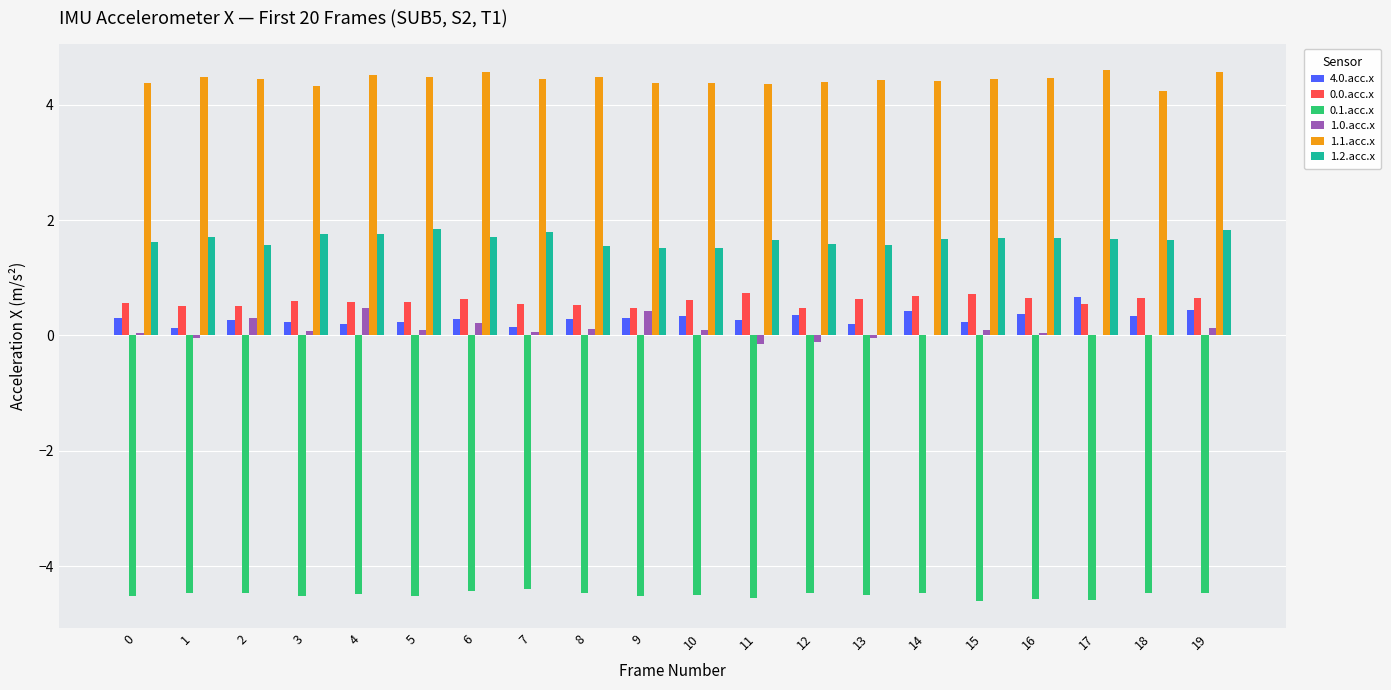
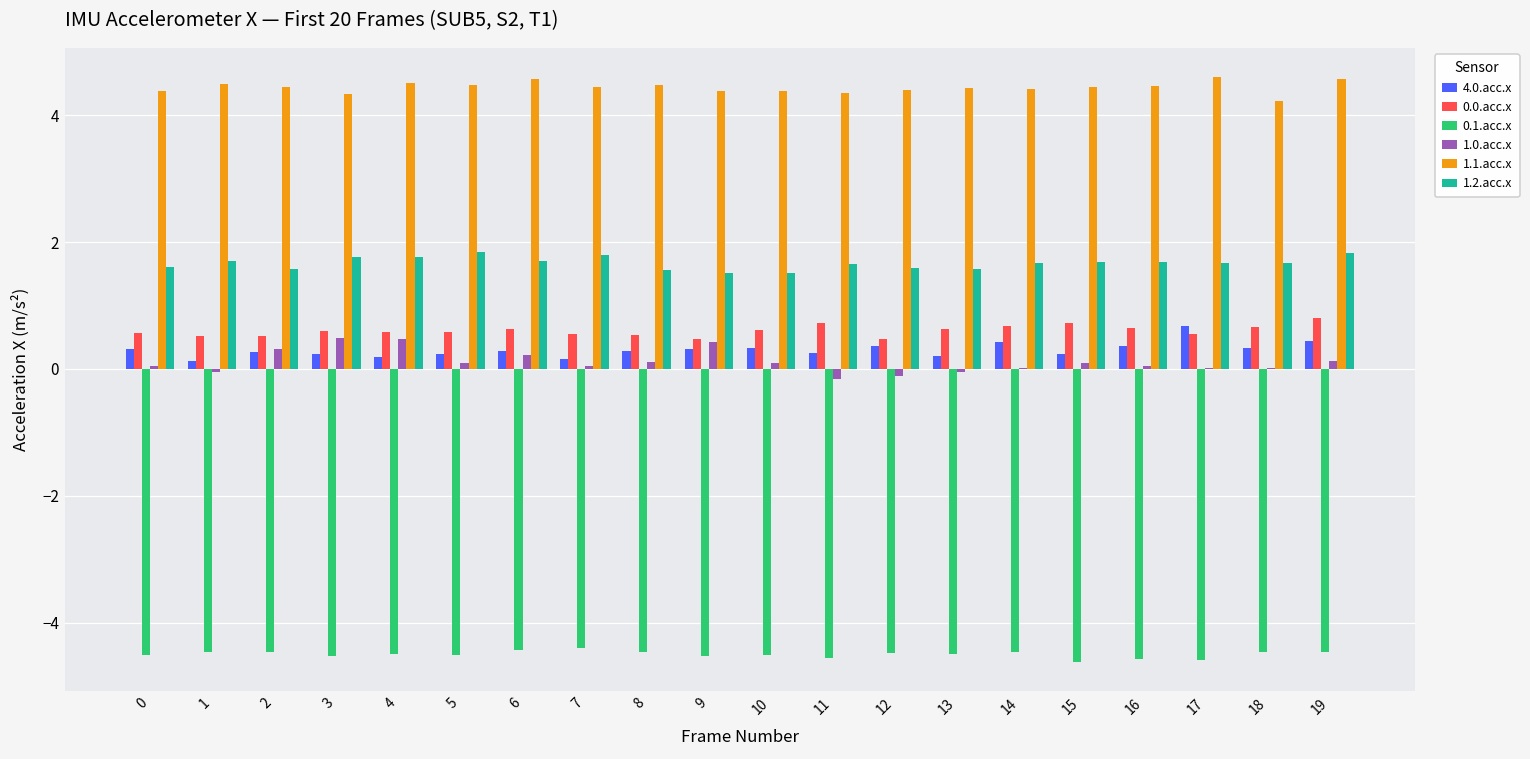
  {
    "4.0.acc.x": {
      "0": 0.3,
      "1": 0.1,
      "2": 0.3,
      "3": 0.2,
      "4": 0.2,
      "5": 0.2,
      "6": 0.3,
      "7": 0.1,
      "8": 0.3,
      "9": 0.3,
      "10": 0.3,
      "11": 0.3,
      "12": 0.4,
      "13": 0.2,
      "14": 0.4,
      "15": 0.2,
      "16": 0.4,
      "17": 0.7,
      "18": 0.3,
      "19": 0.4
    },
    "0.0.acc.x": {
      "0": 0.6,
      "1": 0.5,
      "2": 0.5,
      "3": 0.6,
      "4": 0.6,
      "5": 0.6,
      "6": 0.6,
      "7": 0.6,
      "8": 0.5,
      "9": 0.5,
      "10": 0.6,
      "11": 0.7,
      "12": 0.5,
      "13": 0.6,
      "14": 0.7,
      "15": 0.7,
      "16": 0.6,
      "17": 0.6,
      "18": 0.7,
-     "19": 0.7
+     "19": 0.8
    },
    "1.0.acc.x": {
      "2": 0.3,
-     "3": 0.1,
+     "3": 0.5,
      "4": 0.5,
      "5": 0.1,
      "6": 0.2,
      "7": 0.1,
      "8": 0.1,
      "9": 0.4,
      "10": 0.1,
      "11": -0.2,
      "12": -0.1,
      "13": -0.1,
      "15": 0.1,
      "16": 0.0,
      "19": 0.1
    },
    "1.1.acc.x": {
      "0": 4.4,
      "1": 4.5,
      "2": 4.4,
      "3": 4.3,
      "4": 4.5,
      "5": 4.5,
      "6": 4.6,
      "7": 4.4,
      "8": 4.5,
      "9": 4.4,
      "10": 4.4,
      "11": 4.4,
      "12": 4.4,
      "13": 4.4,
      "14": 4.4,
      "15": 4.4,
      "16": 4.5,
      "17": 4.6,
      "18": 4.2,
      "19": 4.6
    }
  }
